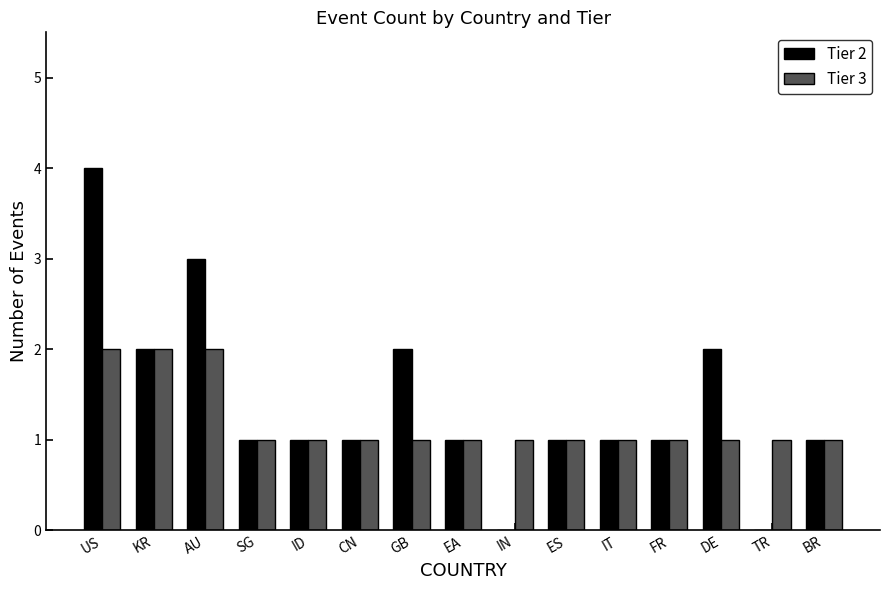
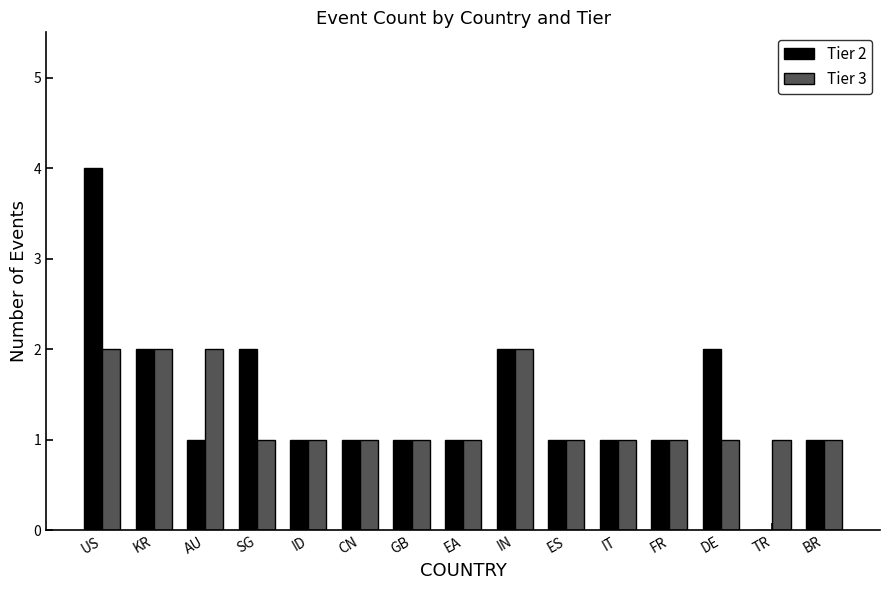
  {
    "Tier 2": {
      "US": 4,
      "KR": 2,
-     "AU": 3,
-     "SG": 1,
+     "AU": 1,
+     "SG": 2,
      "ID": 1,
      "CN": 1,
-     "GB": 2,
+     "GB": 1,
      "EA": 1,
-     "IN": 0,
+     "IN": 2,
      "ES": 1,
      "IT": 1,
      "FR": 1,
      "DE": 2,
      "TR": 0,
      "BR": 1
    },
    "Tier 3": {
      "US": 2,
      "KR": 2,
      "AU": 2,
      "SG": 1,
      "ID": 1,
      "CN": 1,
      "GB": 1,
      "EA": 1,
-     "IN": 1,
+     "IN": 2,
      "ES": 1,
      "IT": 1,
      "FR": 1,
      "DE": 1,
      "TR": 1,
      "BR": 1
    }
  }
